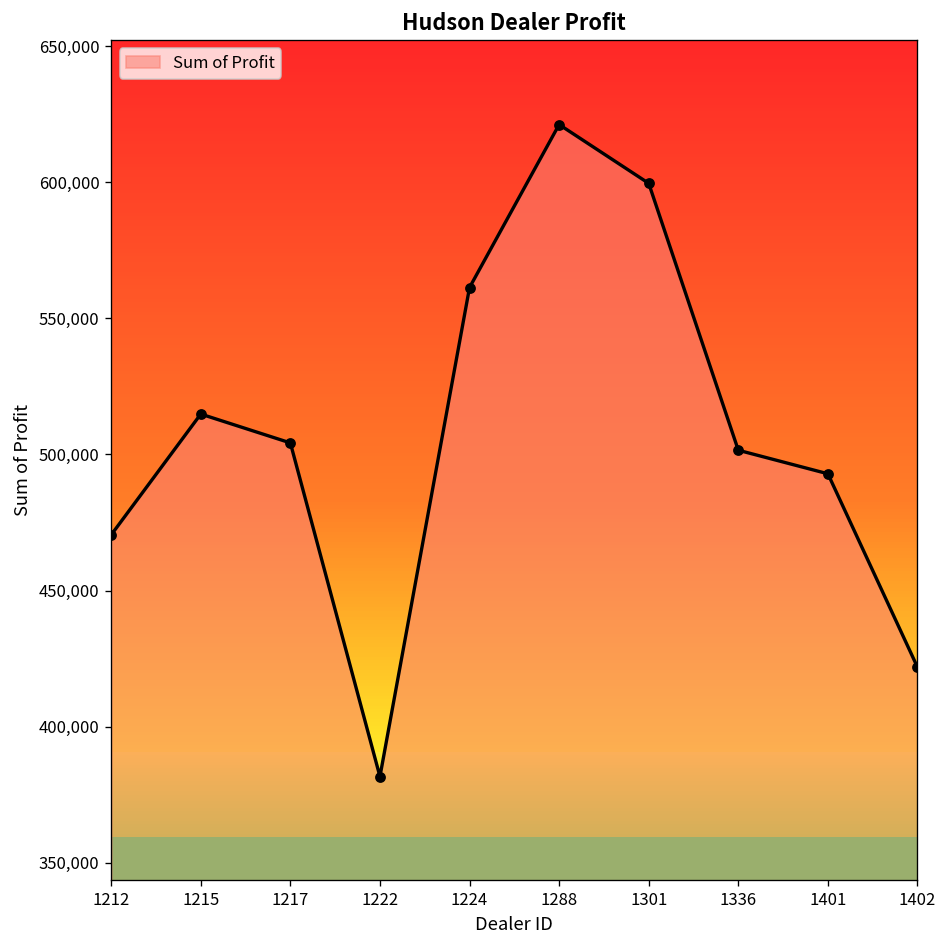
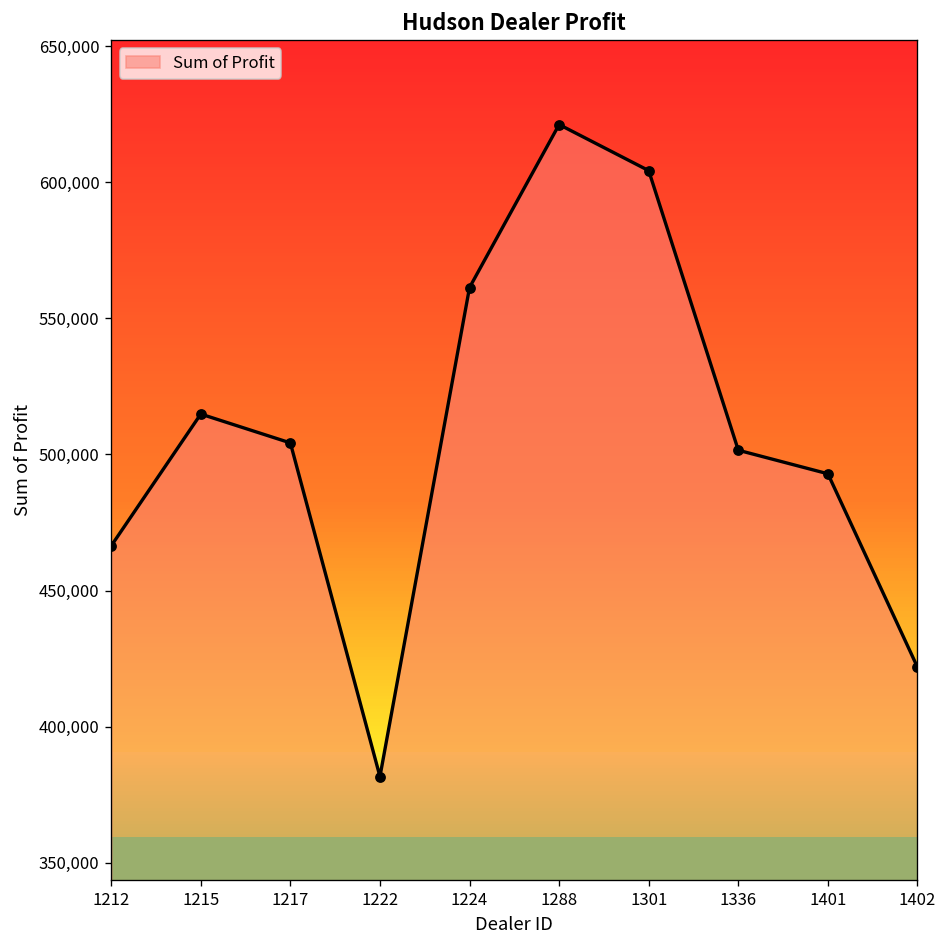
  {
-   "1212": "470,000",
+   "1212": "466,000",
    "1215": "515,000",
    "1217": "504,000",
    "1222": "382,000",
    "1224": "561,000",
    "1288": "621,000",
-   "1301": "600,000",
+   "1301": "604,000",
    "1336": "502,000",
    "1401": "493,000",
    "1402": "422,000"
  }
